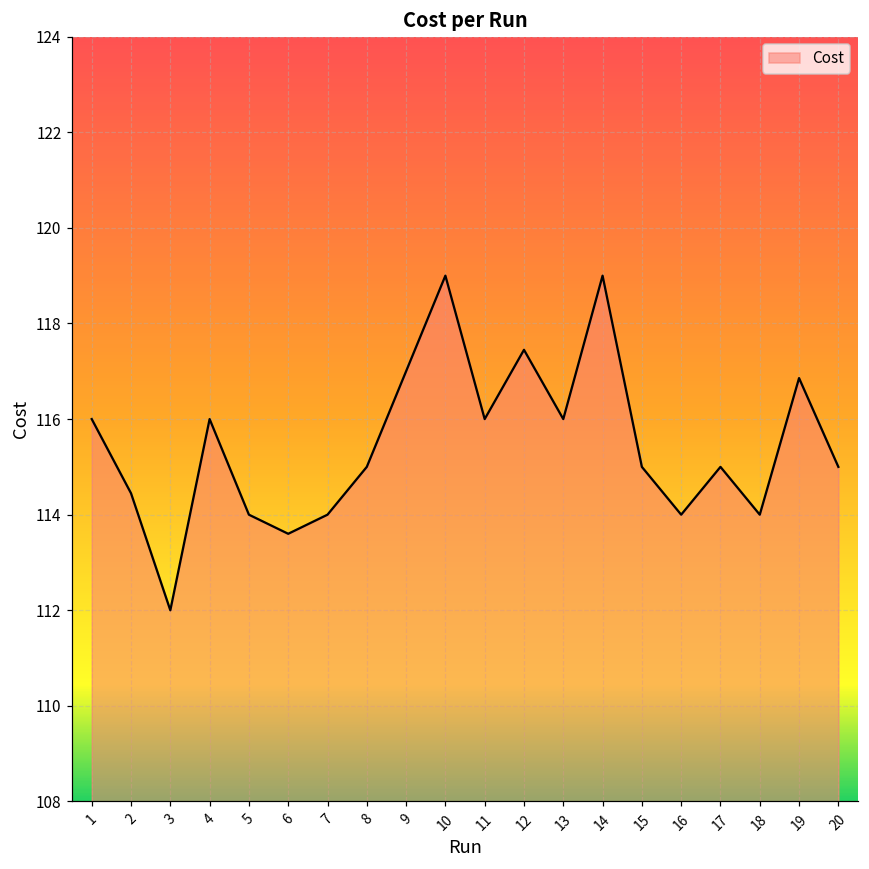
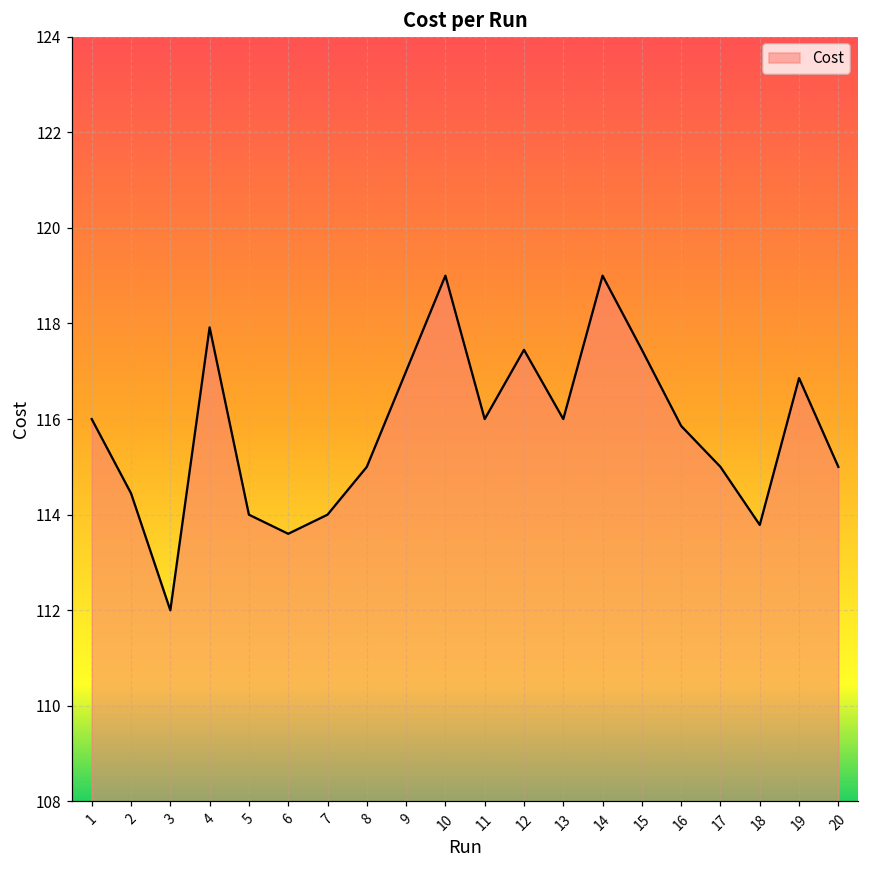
  {
    "1": 116.0,
    "2": 114.4,
    "3": 112.0,
-   "4": 116.0,
+   "4": 117.9,
    "5": 114.0,
    "6": 113.6,
    "7": 114.0,
    "8": 115.0,
    "9": 117.0,
    "10": 119.0,
    "11": 116.0,
    "12": 117.4,
    "13": 116.0,
    "14": 119.0,
-   "15": 115.0,
-   "16": 114.0,
+   "15": 117.4,
+   "16": 115.9,
    "17": 115.0,
-   "18": 114.0,
+   "18": 113.8,
    "19": 116.9,
    "20": 115.0
  }
